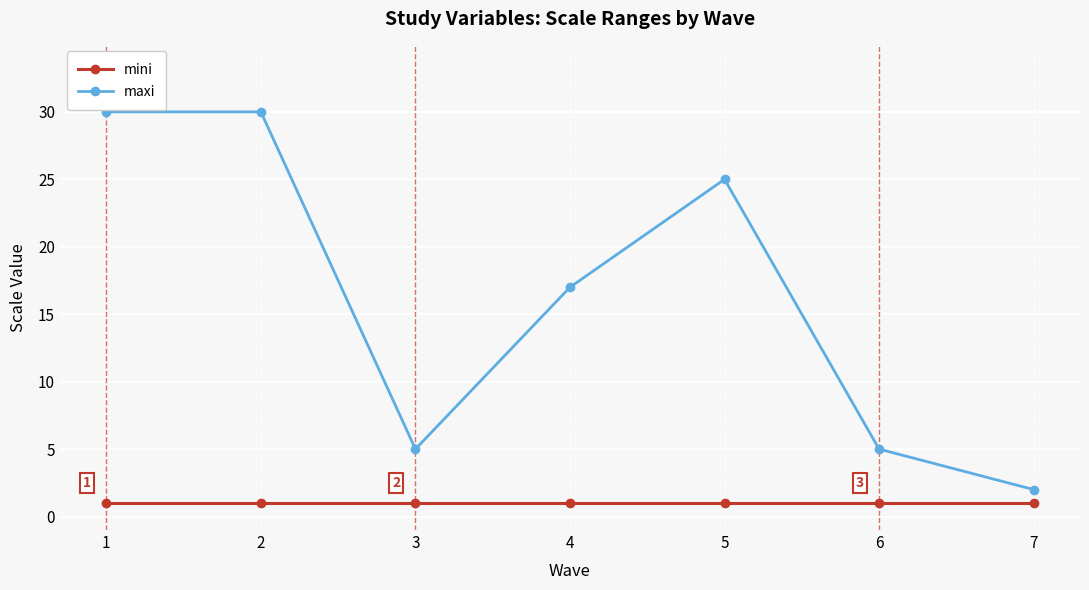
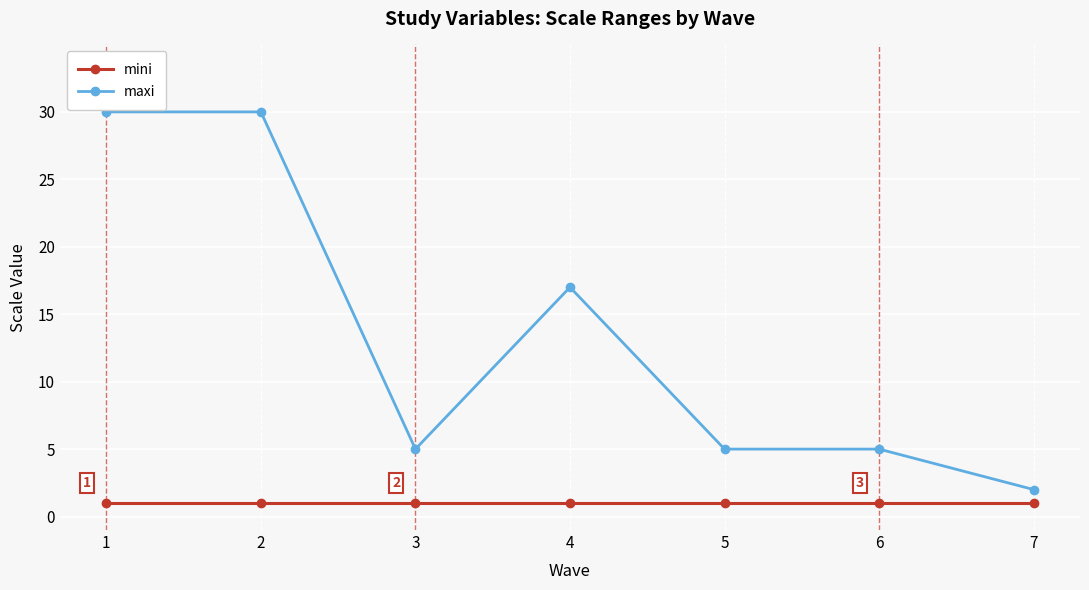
  {
    "mini": {
      "2": 1,
      "4": 1,
      "5": 1,
      "7": 1
    },
    "maxi": {
      "1": 30,
      "2": 30,
      "3": 5,
      "4": 17,
-     "5": 25,
+     "5": 5,
      "6": 5,
      "7": 2
    }
  }
